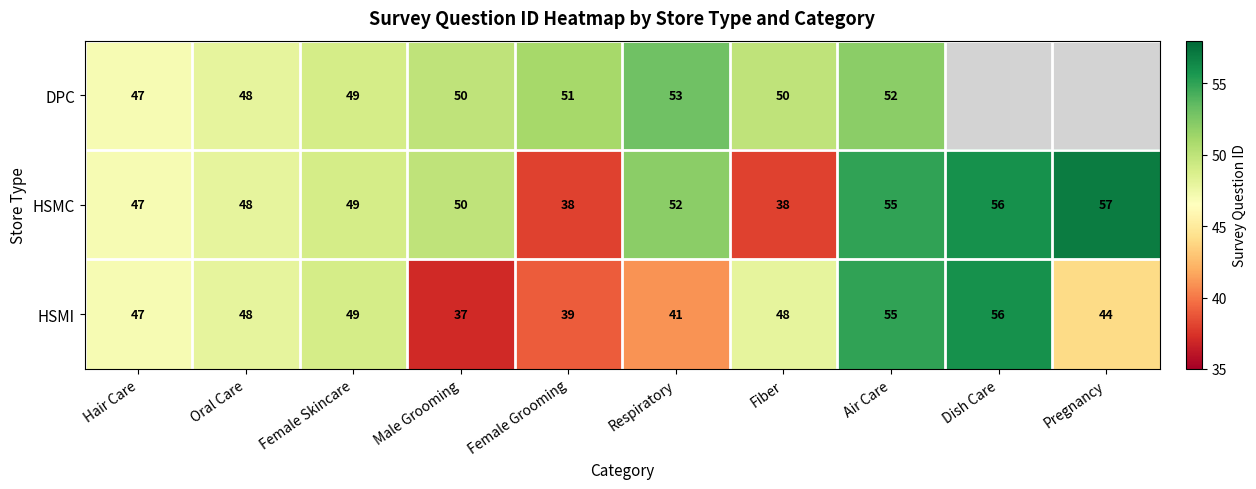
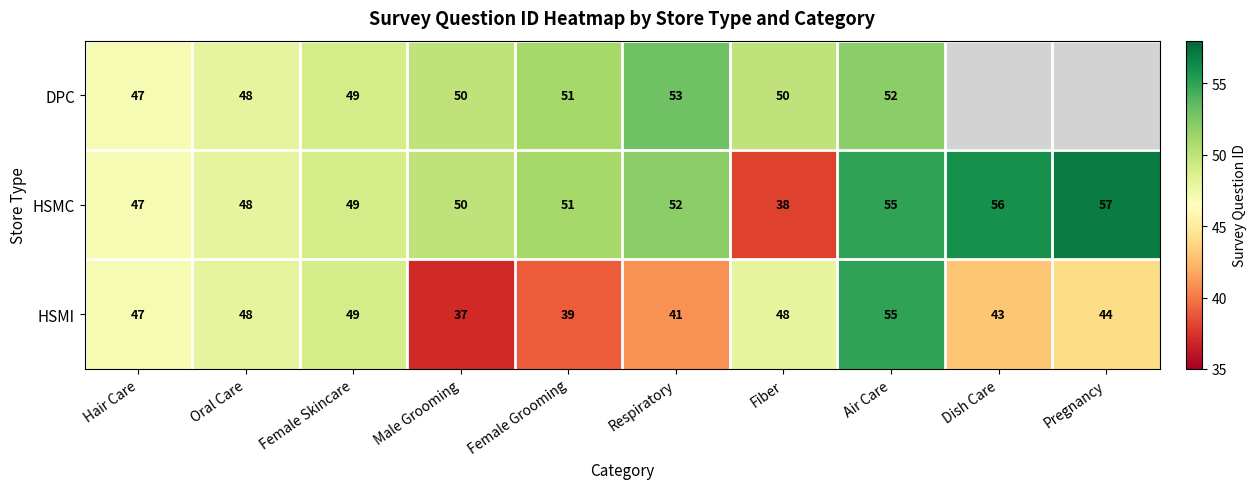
  {
    "DPC": {
      "Hair Care": 47,
      "Oral Care": 48,
      "Female Skincare": 49,
      "Male Grooming": 50,
      "Female Grooming": 51,
      "Respiratory": 53,
      "Fiber": 50,
      "Air Care": 52
    },
    "HSMC": {
      "Hair Care": 47,
      "Oral Care": 48,
      "Female Skincare": 49,
      "Male Grooming": 50,
-     "Female Grooming": 38,
+     "Female Grooming": 51,
      "Respiratory": 52,
      "Fiber": 38,
      "Air Care": 55,
      "Dish Care": 56,
      "Pregnancy": 57
    },
    "HSMI": {
      "Hair Care": 47,
      "Oral Care": 48,
      "Female Skincare": 49,
      "Male Grooming": 37,
      "Female Grooming": 39,
      "Respiratory": 41,
      "Fiber": 48,
      "Air Care": 55,
-     "Dish Care": 56,
+     "Dish Care": 43,
      "Pregnancy": 44
    }
  }
